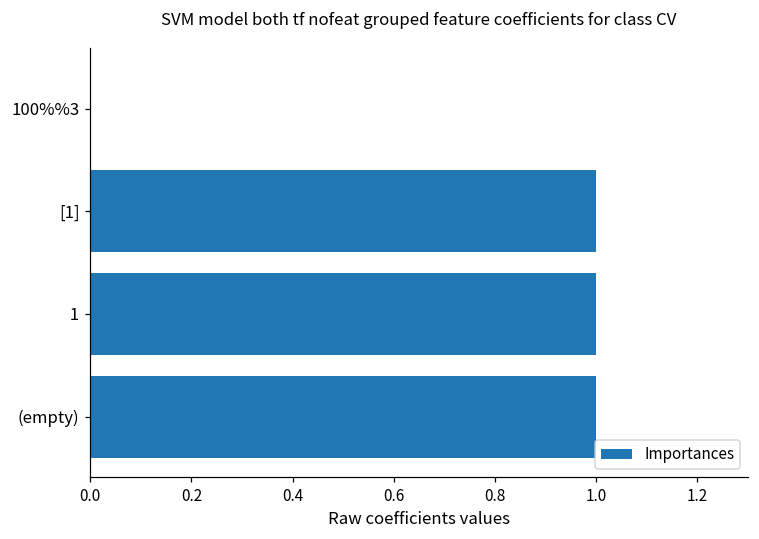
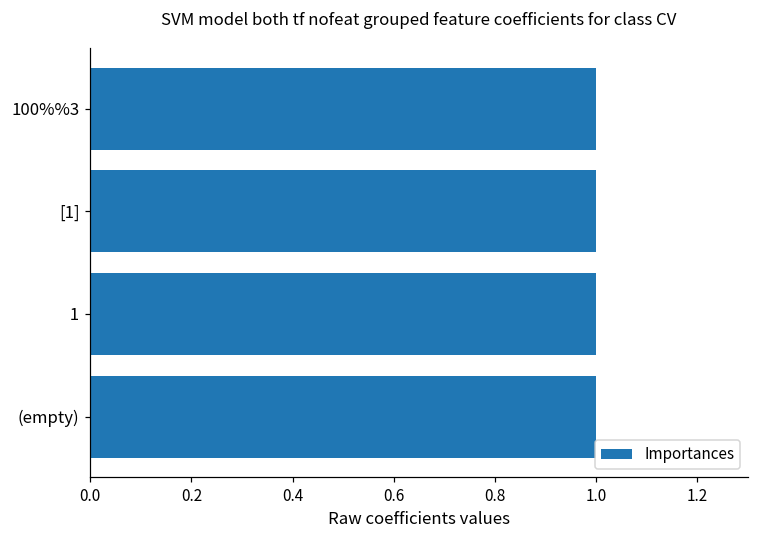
  {
-   "100%%3": 0,
+   "100%%3": 1,
    "[1]": 1,
    "1": 1,
    "(empty)": 1
  }
